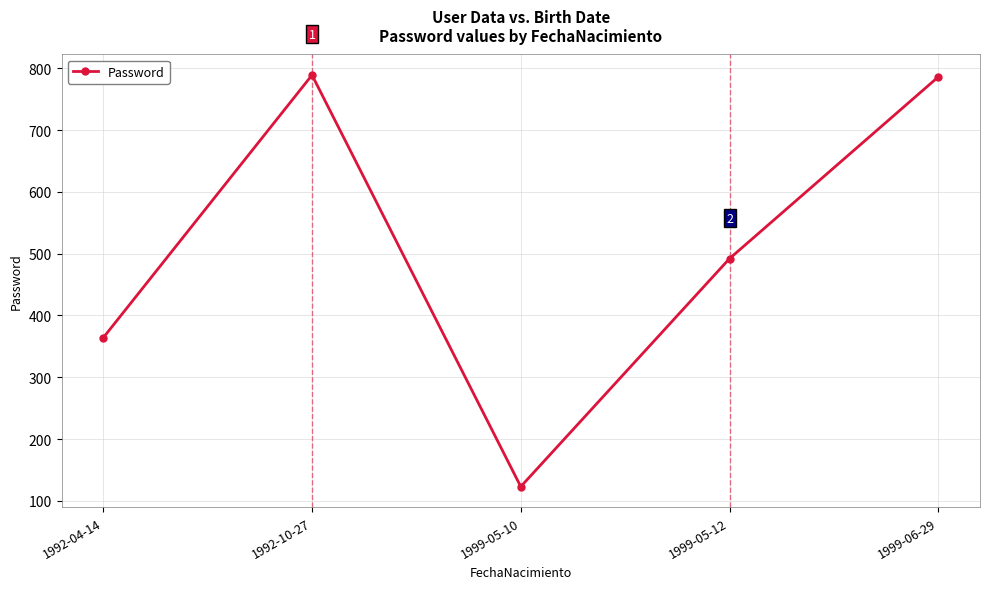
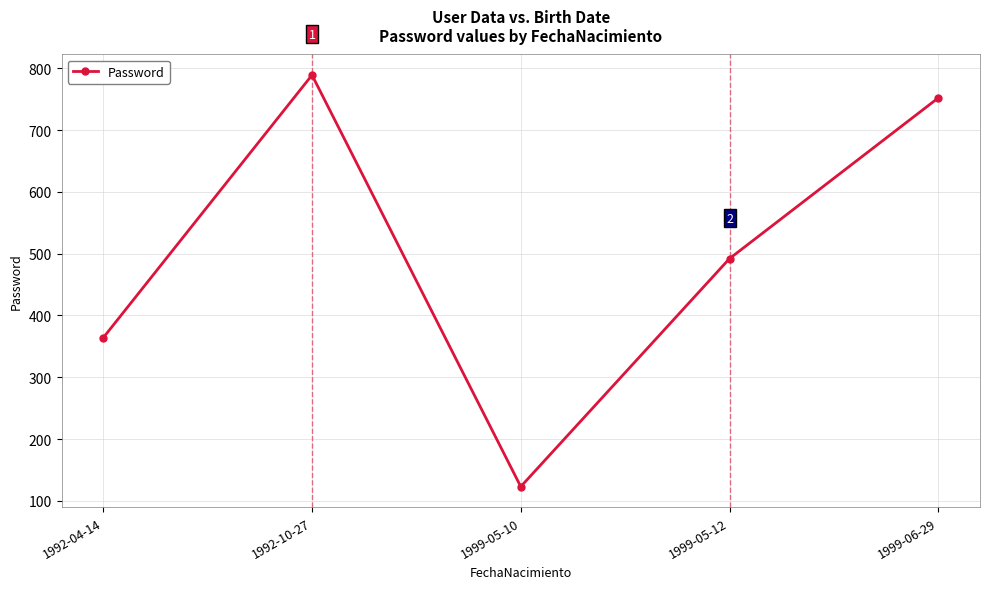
  {
    "1992-04-14": 360,
    "1992-10-27": 790,
    "1999-05-10": 120,
    "1999-05-12": 490,
-   "1999-06-29": 790
+   "1999-06-29": 750
  }
